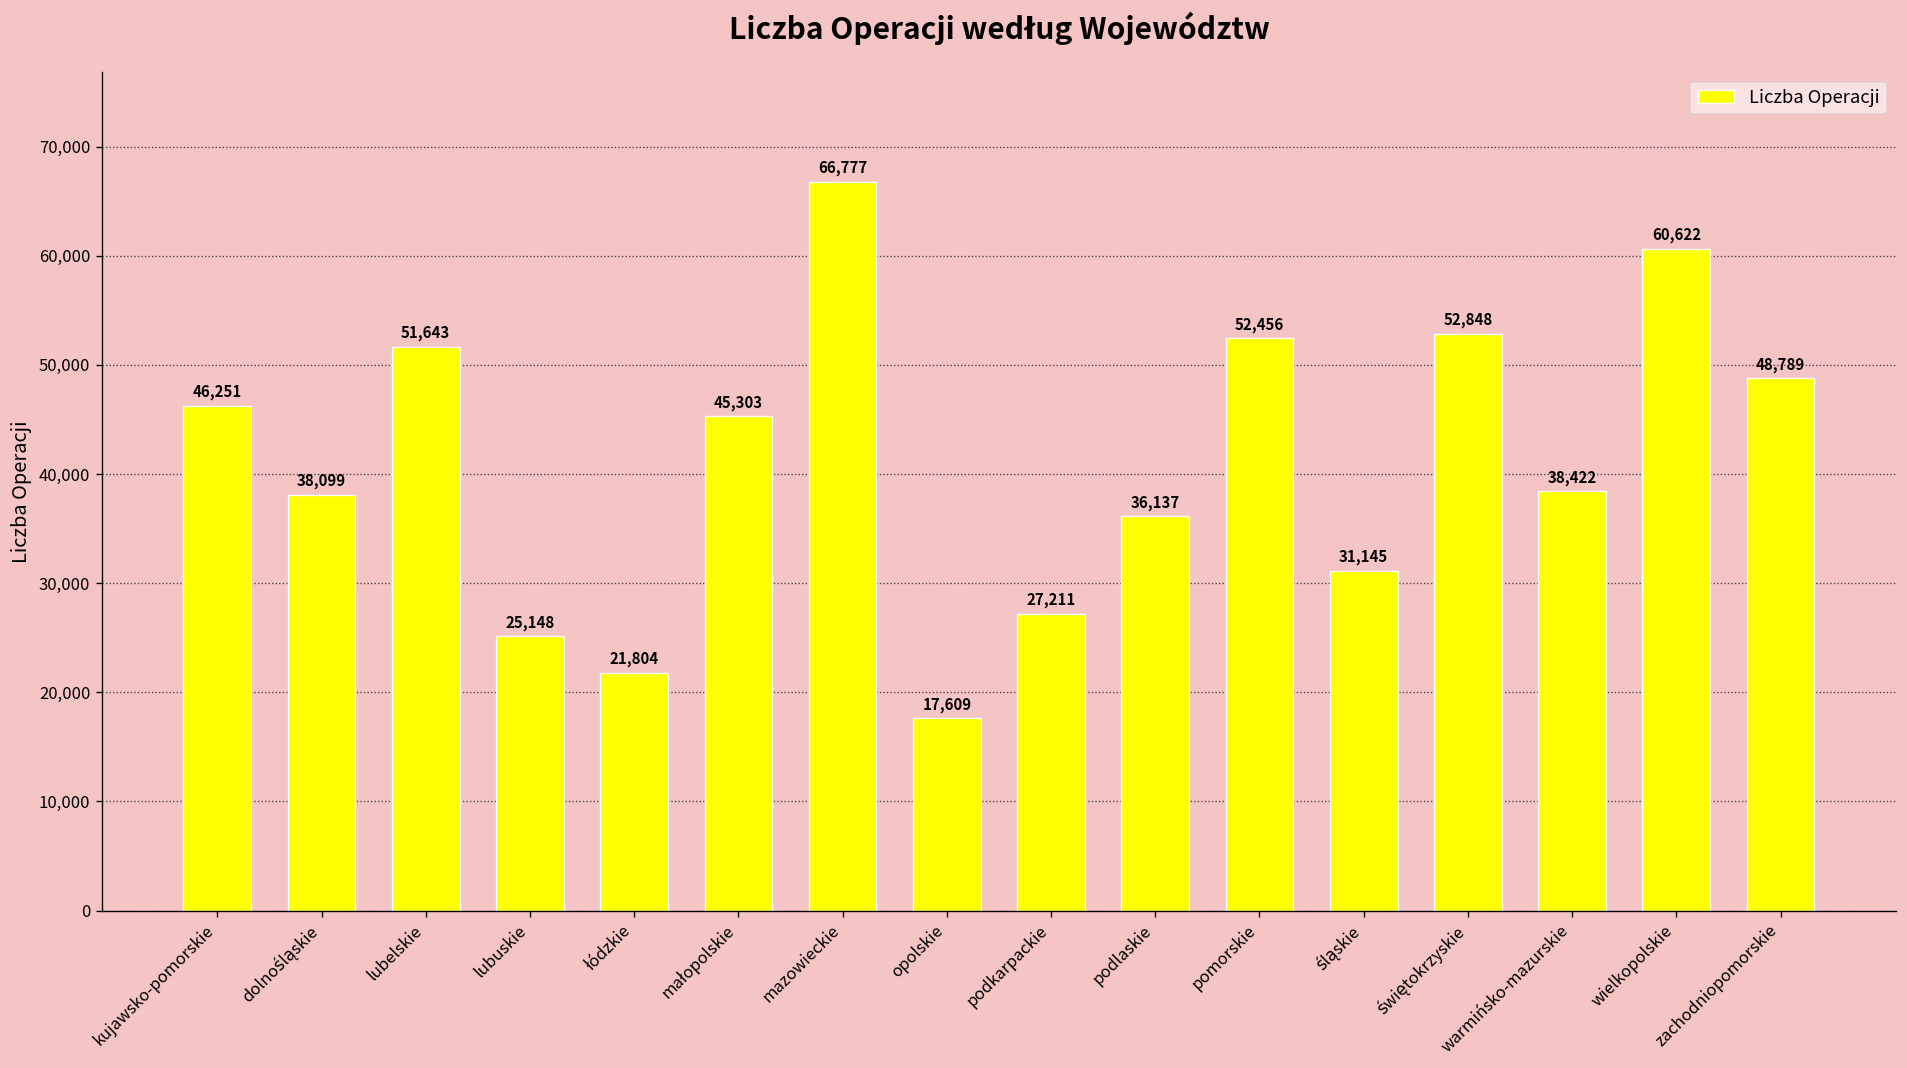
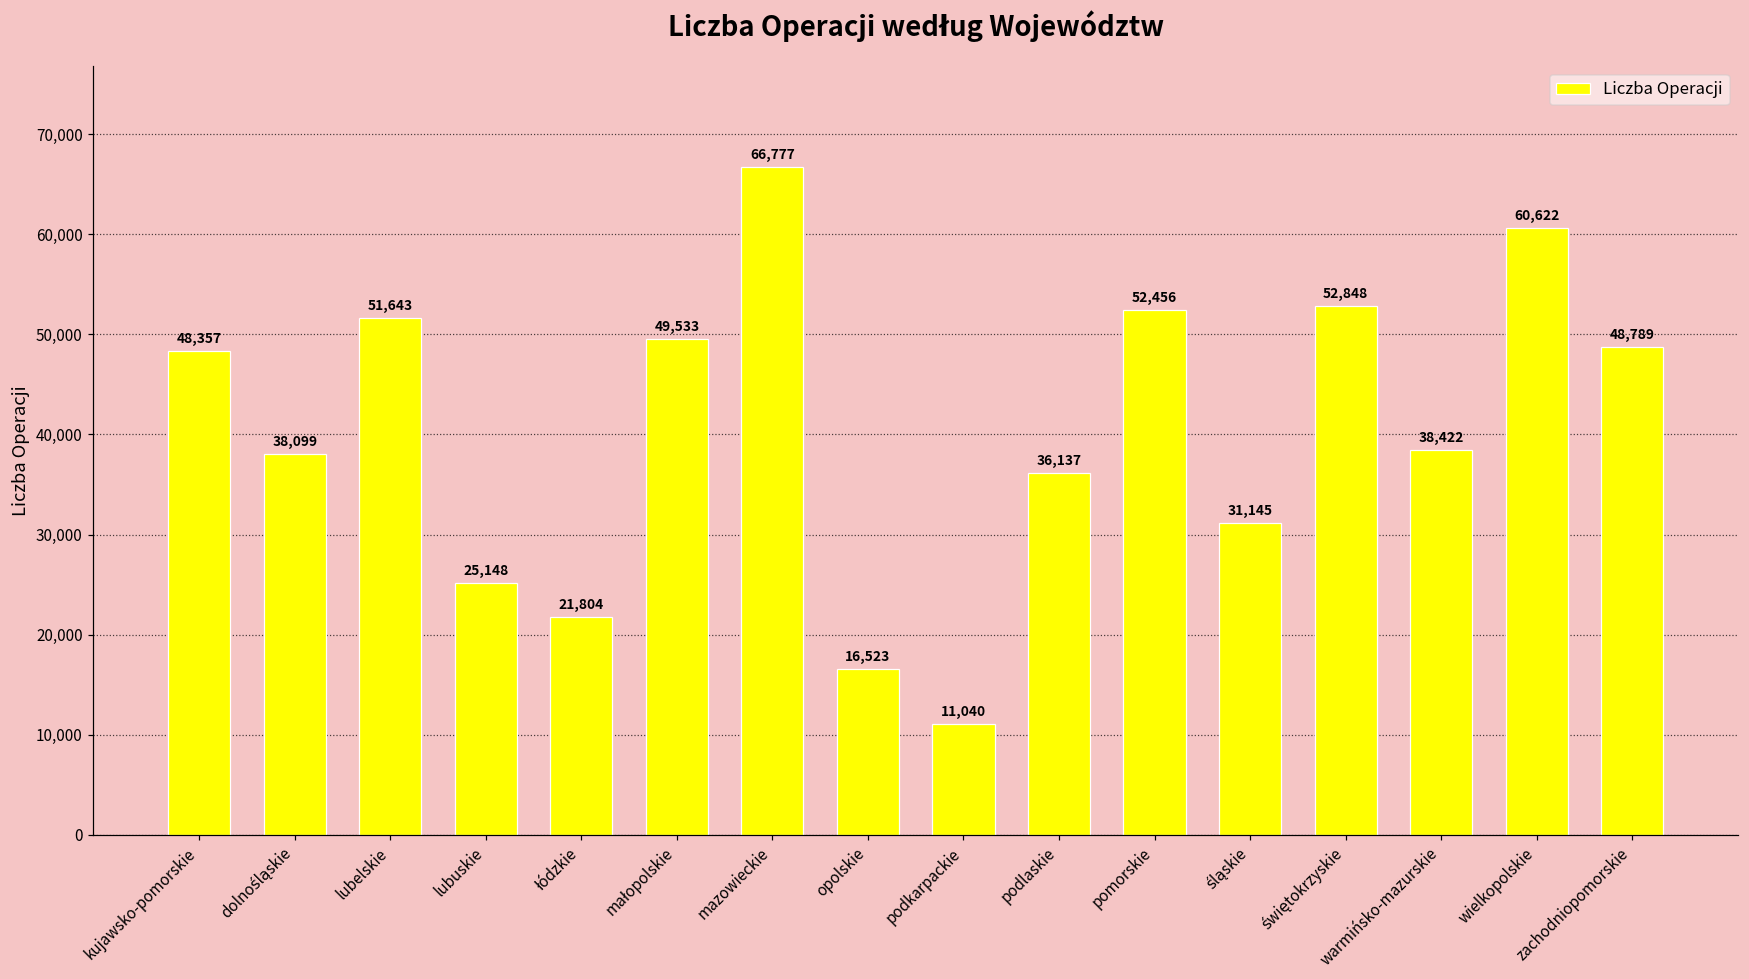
  {
-   "kujawsko-pomorskie": "46,251",
+   "kujawsko-pomorskie": "48,357",
    "dolnośląskie": "38,099",
    "lubelskie": "51,643",
    "lubuskie": "25,148",
    "łódzkie": "21,804",
-   "małopolskie": "45,303",
+   "małopolskie": "49,533",
    "mazowieckie": "66,777",
-   "opolskie": "17,609",
-   "podkarpackie": "27,211",
+   "opolskie": "16,523",
+   "podkarpackie": "11,040",
    "podlaskie": "36,137",
    "pomorskie": "52,456",
    "śląskie": "31,145",
    "świętokrzyskie": "52,848",
    "warmińsko-mazurskie": "38,422",
    "wielkopolskie": "60,622",
    "zachodniopomorskie": "48,789"
  }
